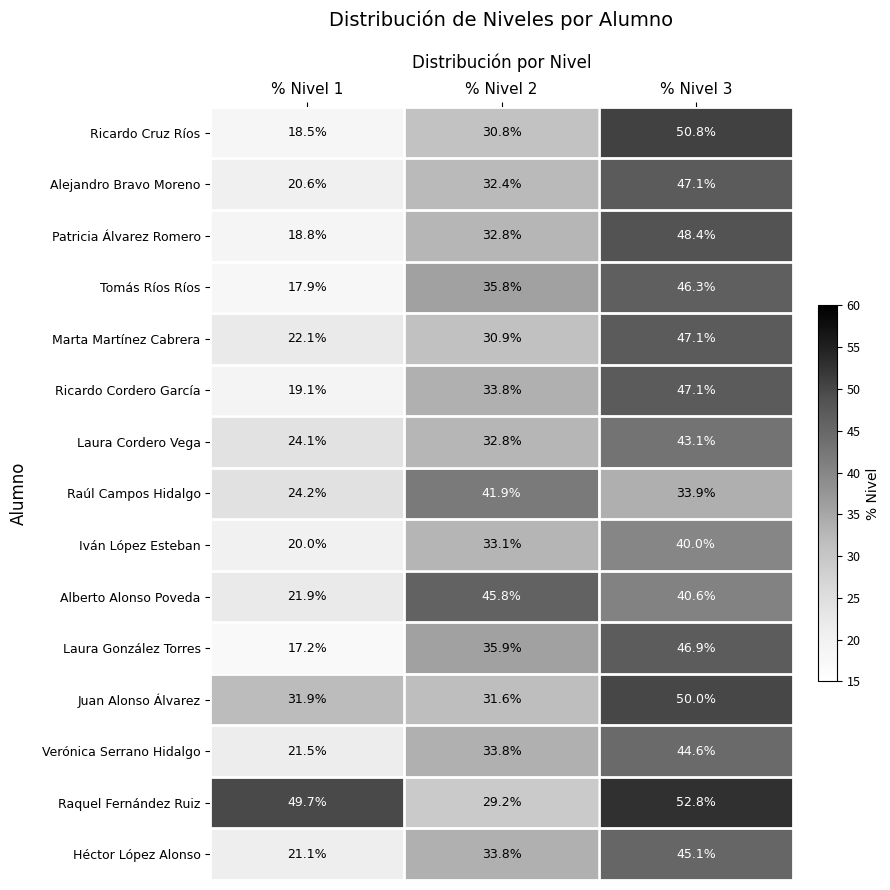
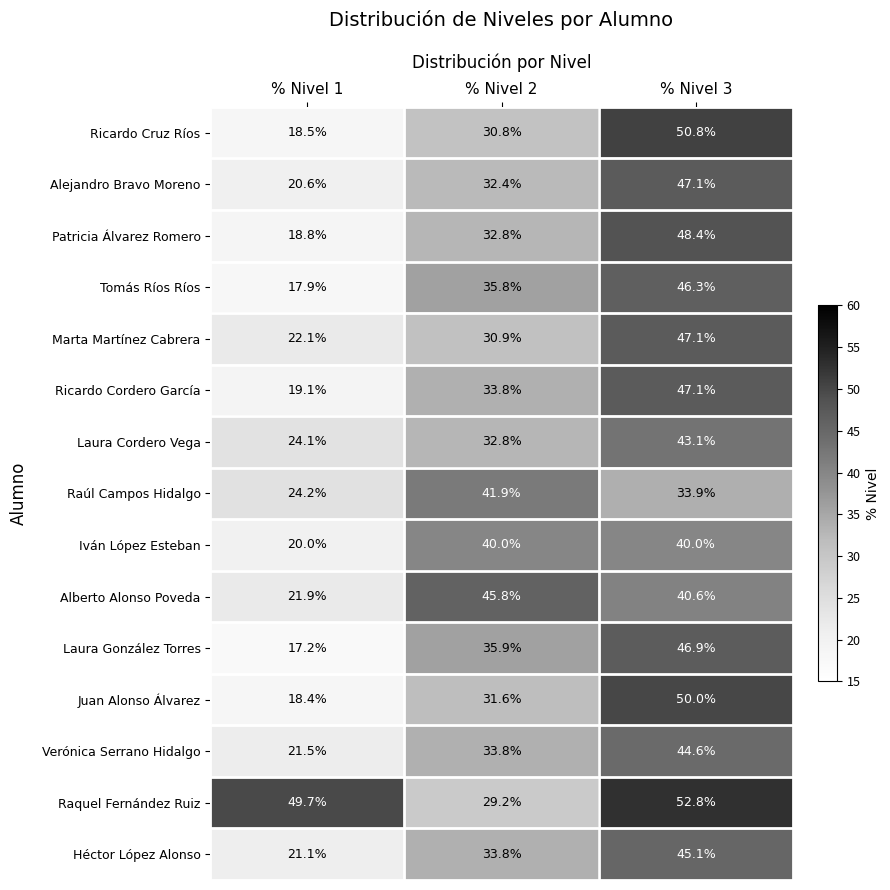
  {
    "Ricardo Cruz Ríos": {
      "% Nivel 1": "18.5%",
      "% Nivel 2": "30.8%",
      "% Nivel 3": "50.8%"
    },
    "Alejandro Bravo Moreno": {
      "% Nivel 1": "20.6%",
      "% Nivel 2": "32.4%",
      "% Nivel 3": "47.1%"
    },
    "Patricia Álvarez Romero": {
      "% Nivel 1": "18.8%",
      "% Nivel 2": "32.8%",
      "% Nivel 3": "48.4%"
    },
    "Tomás Ríos Ríos": {
      "% Nivel 1": "17.9%",
      "% Nivel 2": "35.8%",
      "% Nivel 3": "46.3%"
    },
    "Marta Martínez Cabrera": {
      "% Nivel 1": "22.1%",
      "% Nivel 2": "30.9%",
      "% Nivel 3": "47.1%"
    },
    "Ricardo Cordero García": {
      "% Nivel 1": "19.1%",
      "% Nivel 2": "33.8%",
      "% Nivel 3": "47.1%"
    },
    "Laura Cordero Vega": {
      "% Nivel 1": "24.1%",
      "% Nivel 2": "32.8%",
      "% Nivel 3": "43.1%"
    },
    "Raúl Campos Hidalgo": {
      "% Nivel 1": "24.2%",
      "% Nivel 2": "41.9%",
      "% Nivel 3": "33.9%"
    },
    "Iván López Esteban": {
      "% Nivel 1": "20.0%",
-     "% Nivel 2": "33.1%",
+     "% Nivel 2": "40.0%",
      "% Nivel 3": "40.0%"
    },
    "Alberto Alonso Poveda": {
      "% Nivel 1": "21.9%",
      "% Nivel 2": "45.8%",
      "% Nivel 3": "40.6%"
    },
    "Laura González Torres": {
      "% Nivel 1": "17.2%",
      "% Nivel 2": "35.9%",
      "% Nivel 3": "46.9%"
    },
    "Juan Alonso Álvarez": {
-     "% Nivel 1": "31.9%",
+     "% Nivel 1": "18.4%",
      "% Nivel 2": "31.6%",
      "% Nivel 3": "50.0%"
    },
    "Verónica Serrano Hidalgo": {
      "% Nivel 1": "21.5%",
      "% Nivel 2": "33.8%",
      "% Nivel 3": "44.6%"
    },
    "Raquel Fernández Ruiz": {
      "% Nivel 1": "49.7%",
      "% Nivel 2": "29.2%",
      "% Nivel 3": "52.8%"
    },
    "Héctor López Alonso": {
      "% Nivel 1": "21.1%",
      "% Nivel 2": "33.8%",
      "% Nivel 3": "45.1%"
    }
  }
